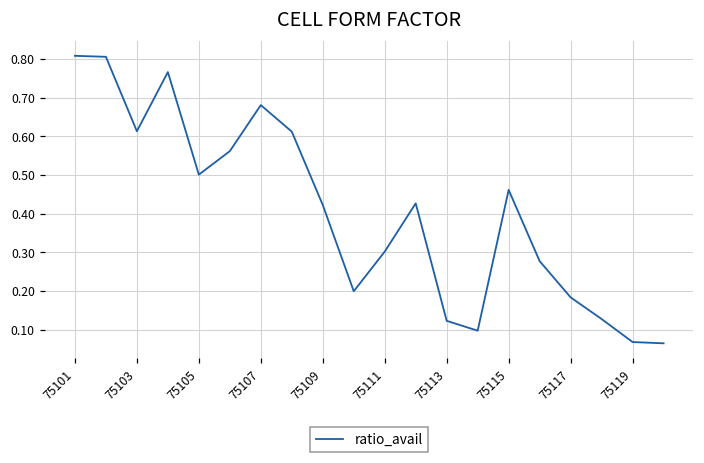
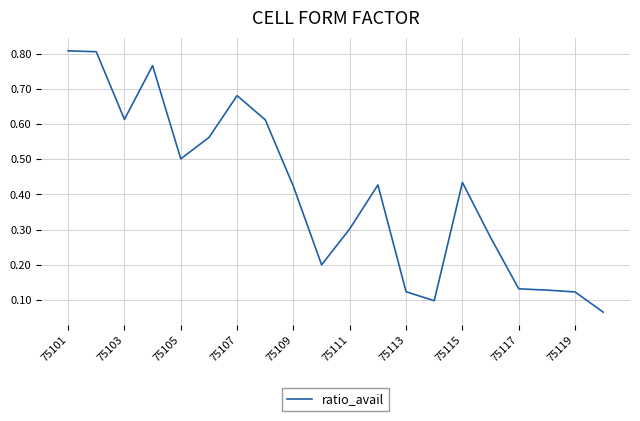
  {
    "75101": 0.81,
    "75103": 0.61,
    "75105": 0.50,
    "75107": 0.68,
    "75109": 0.42,
    "75111": 0.30,
    "75113": 0.12,
-   "75115": 0.46,
-   "75117": 0.18,
-   "75119": 0.07
+   "75115": 0.43,
+   "75117": 0.13,
+   "75119": 0.12
  }
